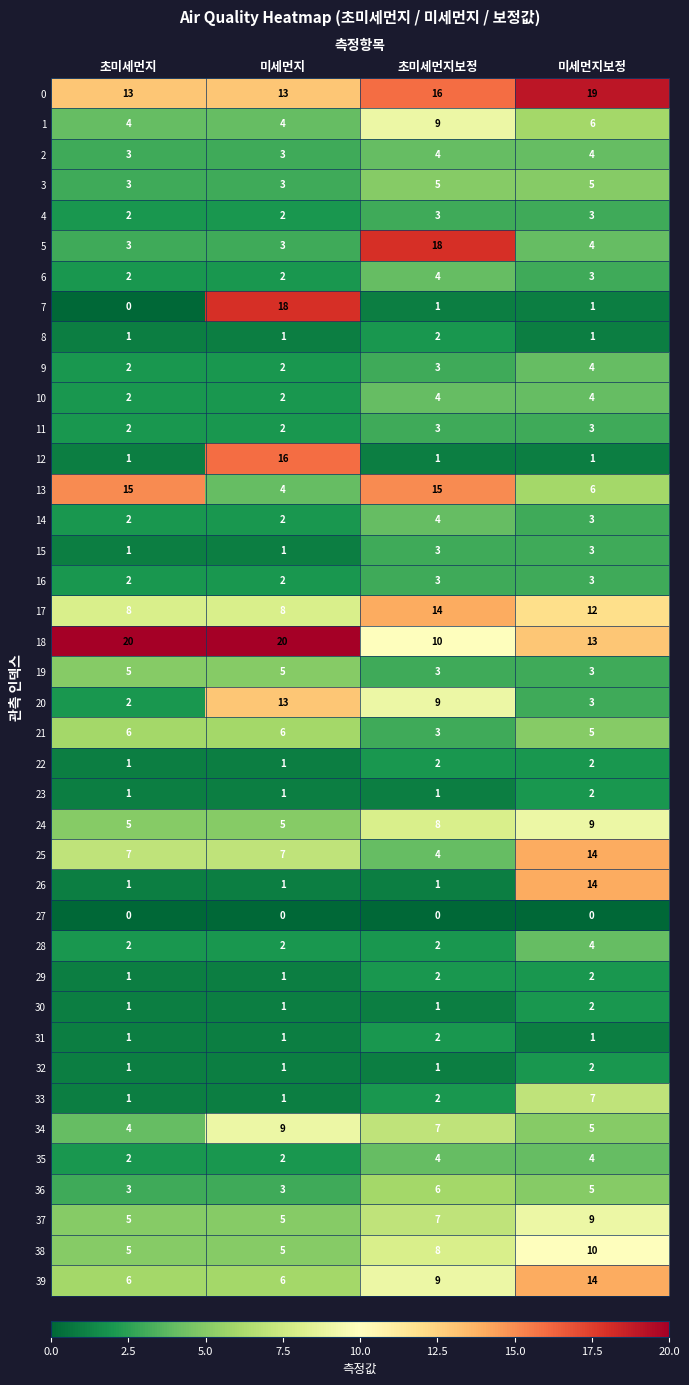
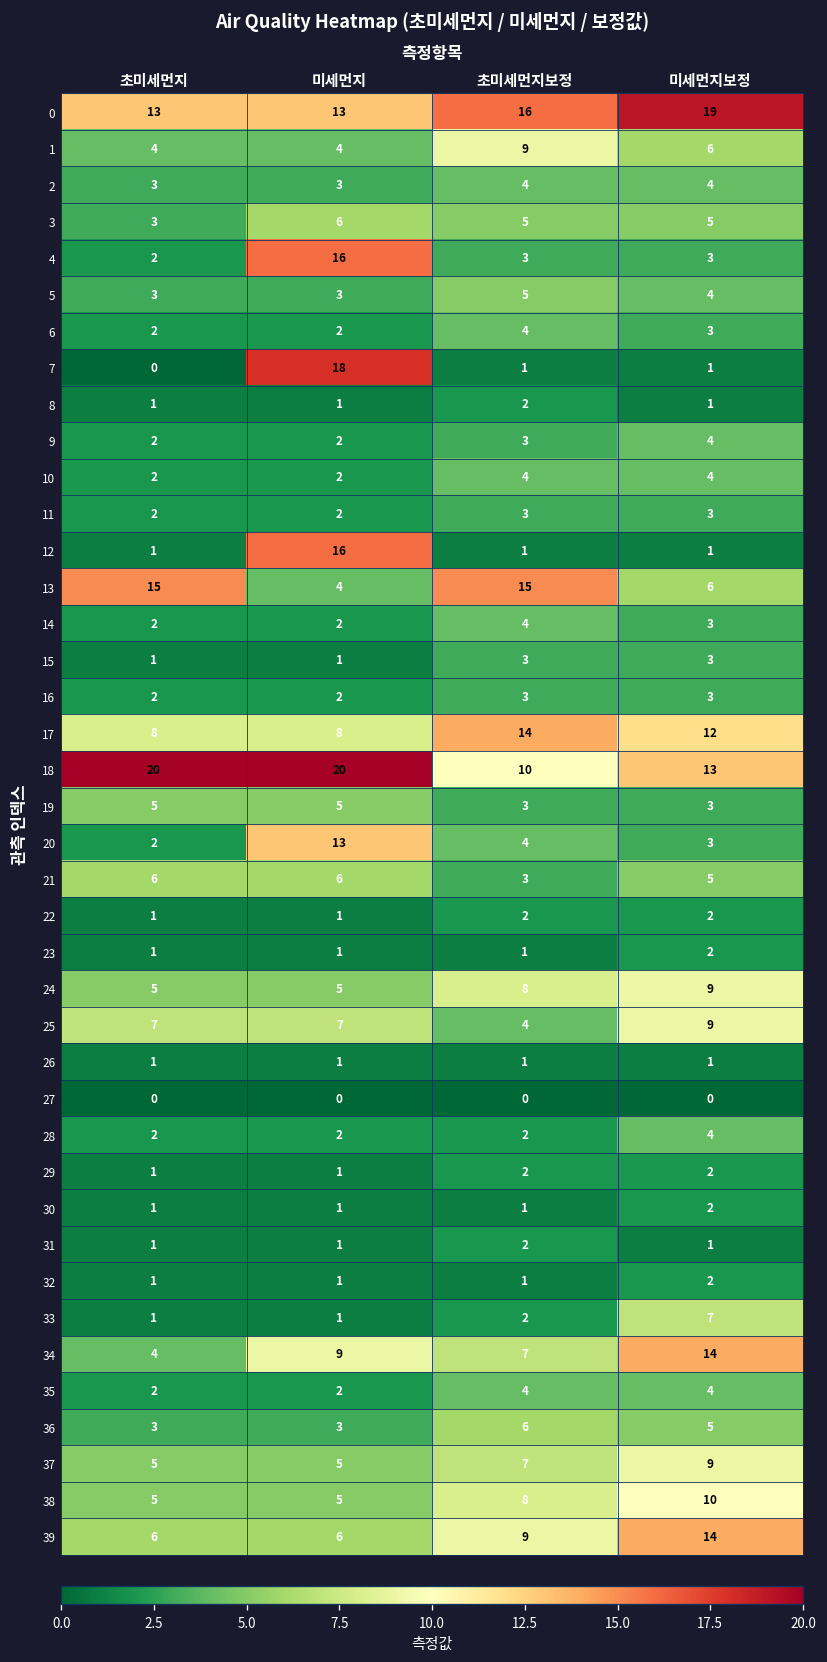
  {
    "0": {
      "초미세먼지": 13,
      "미세먼지": 13,
      "초미세먼지보정": 16,
      "미세먼지보정": 19
    },
    "1": {
      "초미세먼지": 4,
      "미세먼지": 4,
      "초미세먼지보정": 9,
      "미세먼지보정": 6
    },
    "2": {
      "초미세먼지": 3,
      "미세먼지": 3,
      "초미세먼지보정": 4,
      "미세먼지보정": 4
    },
    "3": {
      "초미세먼지": 3,
-     "미세먼지": 3,
+     "미세먼지": 6,
      "초미세먼지보정": 5,
      "미세먼지보정": 5
    },
    "4": {
      "초미세먼지": 2,
-     "미세먼지": 2,
+     "미세먼지": 16,
      "초미세먼지보정": 3,
      "미세먼지보정": 3
    },
    "5": {
      "초미세먼지": 3,
      "미세먼지": 3,
-     "초미세먼지보정": 18,
+     "초미세먼지보정": 5,
      "미세먼지보정": 4
    },
    "6": {
      "초미세먼지": 2,
      "미세먼지": 2,
      "초미세먼지보정": 4,
      "미세먼지보정": 3
    },
    "7": {
      "초미세먼지": 0,
      "미세먼지": 18,
      "초미세먼지보정": 1,
      "미세먼지보정": 1
    },
    "8": {
      "초미세먼지": 1,
      "미세먼지": 1,
      "초미세먼지보정": 2,
      "미세먼지보정": 1
    },
    "9": {
      "초미세먼지": 2,
      "미세먼지": 2,
      "초미세먼지보정": 3,
      "미세먼지보정": 4
    },
    "10": {
      "초미세먼지": 2,
      "미세먼지": 2,
      "초미세먼지보정": 4,
      "미세먼지보정": 4
    },
    "11": {
      "초미세먼지": 2,
      "미세먼지": 2,
      "초미세먼지보정": 3,
      "미세먼지보정": 3
    },
    "12": {
      "초미세먼지": 1,
      "미세먼지": 16,
      "초미세먼지보정": 1,
      "미세먼지보정": 1
    },
    "13": {
      "초미세먼지": 15,
      "미세먼지": 4,
      "초미세먼지보정": 15,
      "미세먼지보정": 6
    },
    "14": {
      "초미세먼지": 2,
      "미세먼지": 2,
      "초미세먼지보정": 4,
      "미세먼지보정": 3
    },
    "15": {
      "초미세먼지": 1,
      "미세먼지": 1,
      "초미세먼지보정": 3,
      "미세먼지보정": 3
    },
    "16": {
      "초미세먼지": 2,
      "미세먼지": 2,
      "초미세먼지보정": 3,
      "미세먼지보정": 3
    },
    "17": {
      "초미세먼지": 8,
      "미세먼지": 8,
      "초미세먼지보정": 14,
      "미세먼지보정": 12
    },
    "18": {
      "초미세먼지": 20,
      "미세먼지": 20,
      "초미세먼지보정": 10,
      "미세먼지보정": 13
    },
    "19": {
      "초미세먼지": 5,
      "미세먼지": 5,
      "초미세먼지보정": 3,
      "미세먼지보정": 3
    },
    "20": {
      "초미세먼지": 2,
      "미세먼지": 13,
-     "초미세먼지보정": 9,
+     "초미세먼지보정": 4,
      "미세먼지보정": 3
    },
    "21": {
      "초미세먼지": 6,
      "미세먼지": 6,
      "초미세먼지보정": 3,
      "미세먼지보정": 5
    },
    "22": {
      "초미세먼지": 1,
      "미세먼지": 1,
      "초미세먼지보정": 2,
      "미세먼지보정": 2
    },
    "23": {
      "초미세먼지": 1,
      "미세먼지": 1,
      "초미세먼지보정": 1,
      "미세먼지보정": 2
    },
    "24": {
      "초미세먼지": 5,
      "미세먼지": 5,
      "초미세먼지보정": 8,
      "미세먼지보정": 9
    },
    "25": {
      "초미세먼지": 7,
      "미세먼지": 7,
      "초미세먼지보정": 4,
-     "미세먼지보정": 14
+     "미세먼지보정": 9
    },
    "26": {
      "초미세먼지": 1,
      "미세먼지": 1,
      "초미세먼지보정": 1,
-     "미세먼지보정": 14
+     "미세먼지보정": 1
    },
    "27": {
      "초미세먼지": 0,
      "미세먼지": 0,
      "초미세먼지보정": 0,
      "미세먼지보정": 0
    },
    "28": {
      "초미세먼지": 2,
      "미세먼지": 2,
      "초미세먼지보정": 2,
      "미세먼지보정": 4
    },
    "29": {
      "초미세먼지": 1,
      "미세먼지": 1,
      "초미세먼지보정": 2,
      "미세먼지보정": 2
    },
    "30": {
      "초미세먼지": 1,
      "미세먼지": 1,
      "초미세먼지보정": 1,
      "미세먼지보정": 2
    },
    "31": {
      "초미세먼지": 1,
      "미세먼지": 1,
      "초미세먼지보정": 2,
      "미세먼지보정": 1
    },
    "32": {
      "초미세먼지": 1,
      "미세먼지": 1,
      "초미세먼지보정": 1,
      "미세먼지보정": 2
    },
    "33": {
      "초미세먼지": 1,
      "미세먼지": 1,
      "초미세먼지보정": 2,
      "미세먼지보정": 7
    },
    "34": {
      "초미세먼지": 4,
      "미세먼지": 9,
      "초미세먼지보정": 7,
-     "미세먼지보정": 5
+     "미세먼지보정": 14
    },
    "35": {
      "초미세먼지": 2,
      "미세먼지": 2,
      "초미세먼지보정": 4,
      "미세먼지보정": 4
    },
    "36": {
      "초미세먼지": 3,
      "미세먼지": 3,
      "초미세먼지보정": 6,
      "미세먼지보정": 5
    },
    "37": {
      "초미세먼지": 5,
      "미세먼지": 5,
      "초미세먼지보정": 7,
      "미세먼지보정": 9
    },
    "38": {
      "초미세먼지": 5,
      "미세먼지": 5,
      "초미세먼지보정": 8,
      "미세먼지보정": 10
    },
    "39": {
      "초미세먼지": 6,
      "미세먼지": 6,
      "초미세먼지보정": 9,
      "미세먼지보정": 14
    }
  }
